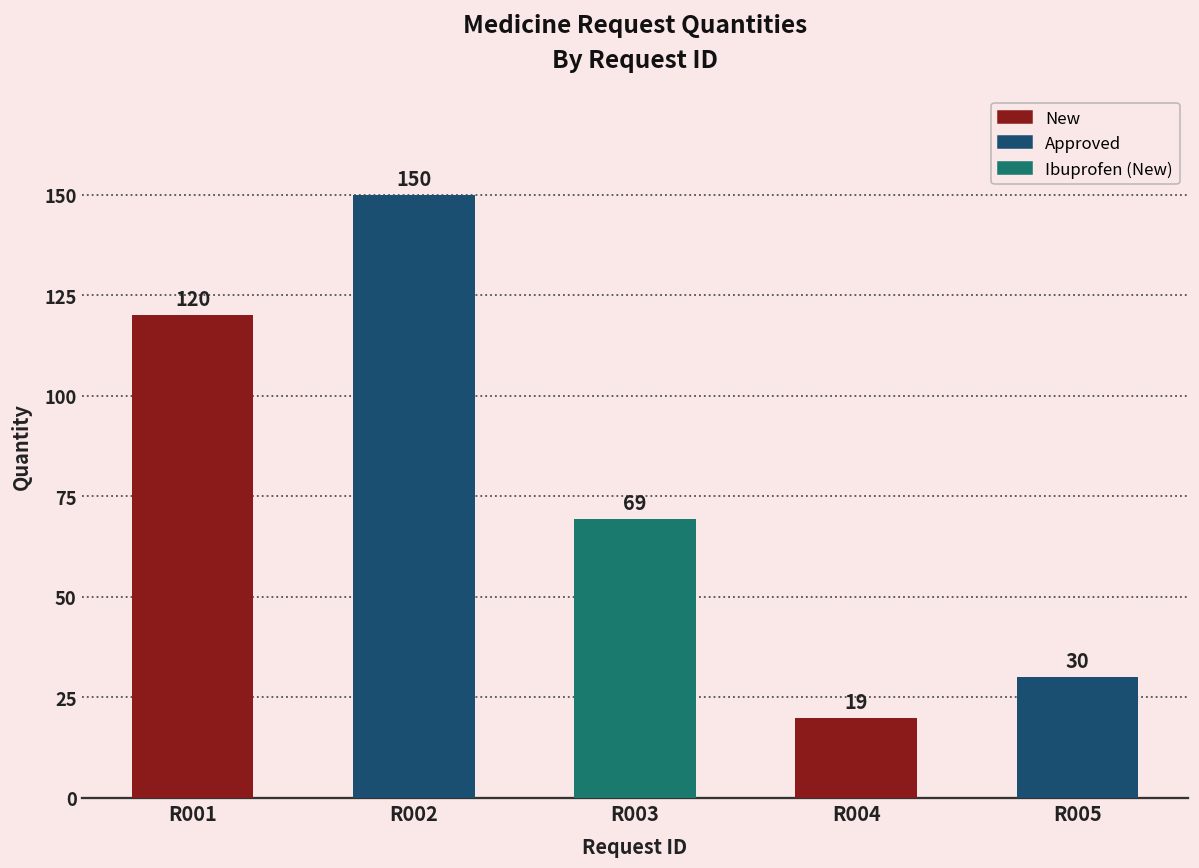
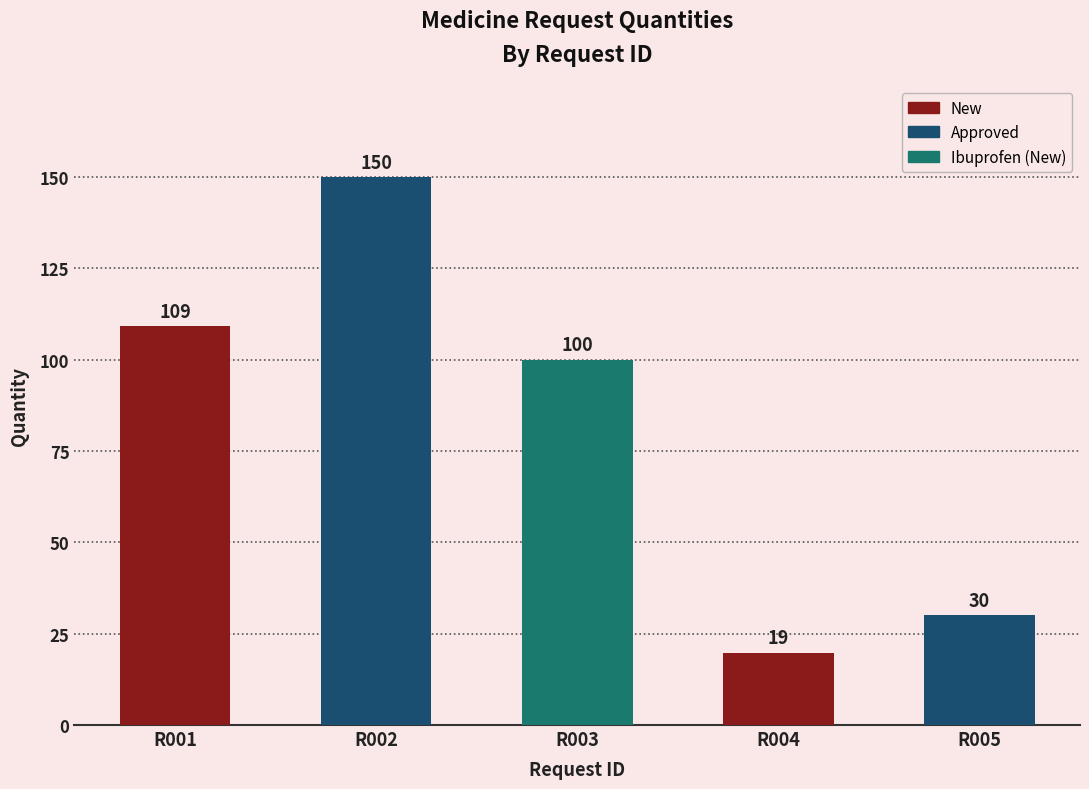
  {
-   "R001": 120,
+   "R001": 109,
    "R002": 150,
-   "R003": 69,
+   "R003": 100,
    "R005": 30
  }
